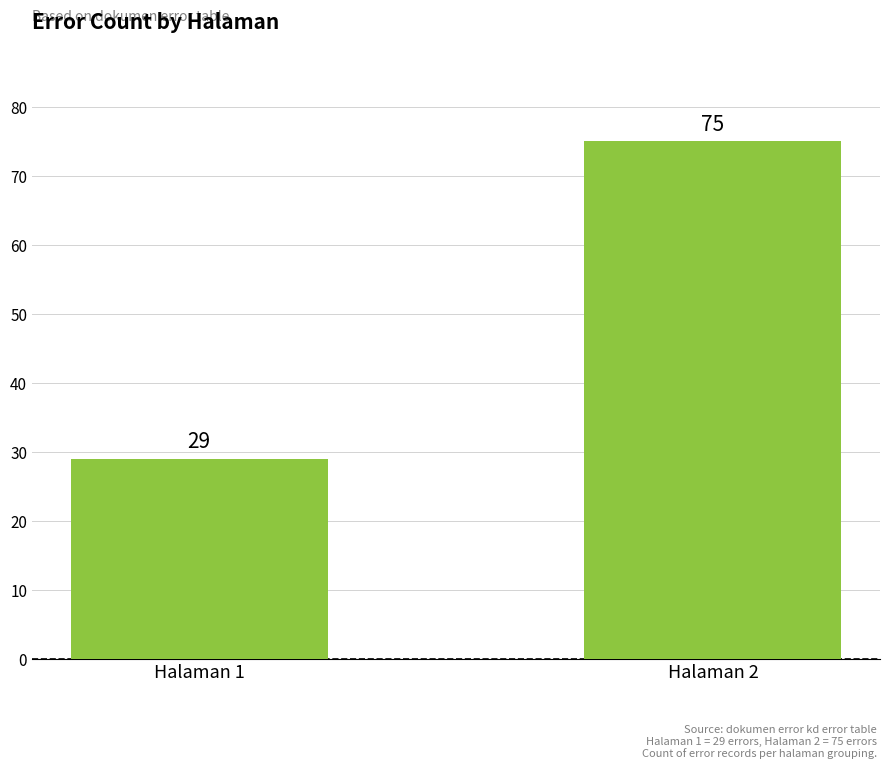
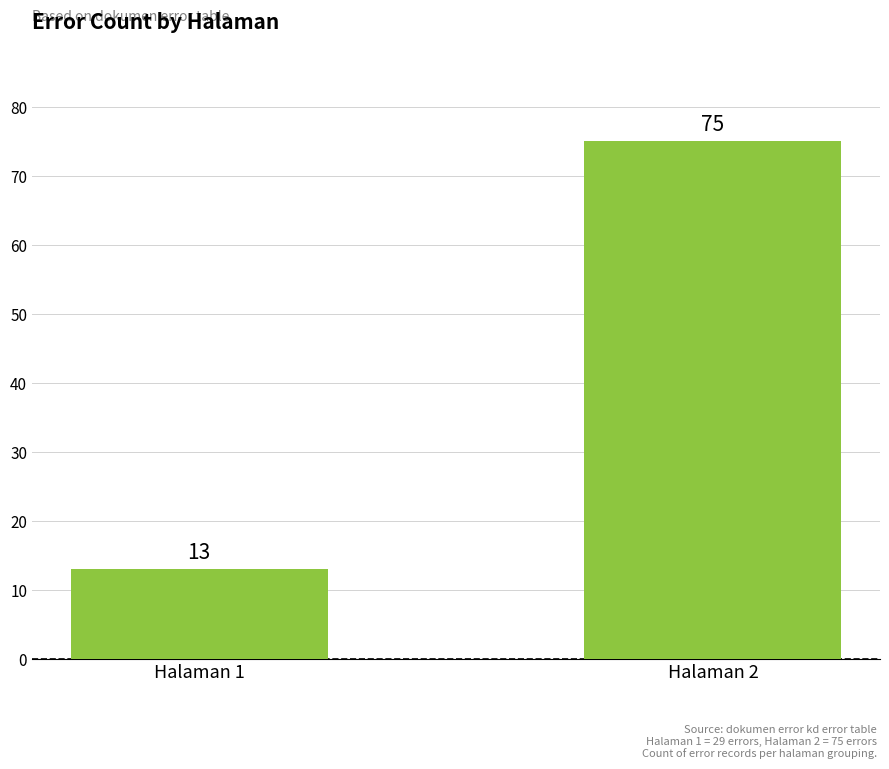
  {
-   "Halaman 1": 29,
+   "Halaman 1": 13,
    "Halaman 2": 75
  }
